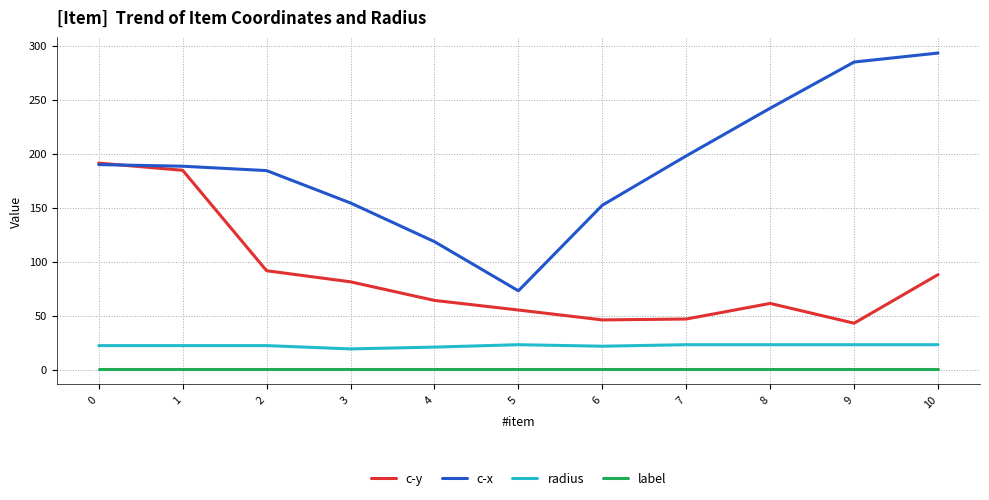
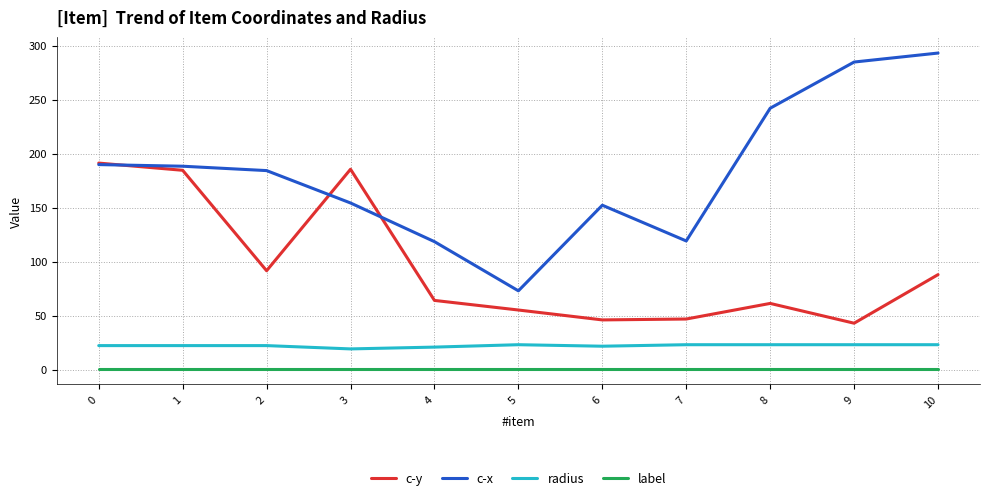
  {
    "c-y": {
      "1": 185,
      "2": 92,
-     "3": 81,
+     "3": 186,
      "4": 64,
      "5": 55,
      "6": 46,
      "7": 47,
      "8": 61,
      "9": 43,
      "10": 88
    },
    "c-x": {
      "1": 188,
      "2": 184,
      "3": 154,
      "4": 119,
      "5": 73,
      "6": 152,
-     "7": 198,
+     "7": 119,
      "8": 242,
      "9": 285,
      "10": 293
    },
    "radius": {
      "0": 22,
      "1": 22,
      "2": 22,
      "3": 19,
      "4": 21,
      "5": 23,
      "6": 22,
      "7": 23,
      "8": 23,
      "9": 23,
      "10": 23
    },
    "label": {
      "0": 1,
      "1": 1,
      "2": 1,
      "3": 1,
      "4": 1,
      "5": 1,
      "6": 1,
      "7": 1,
      "8": 1,
      "9": 1,
      "10": 1
    }
  }
